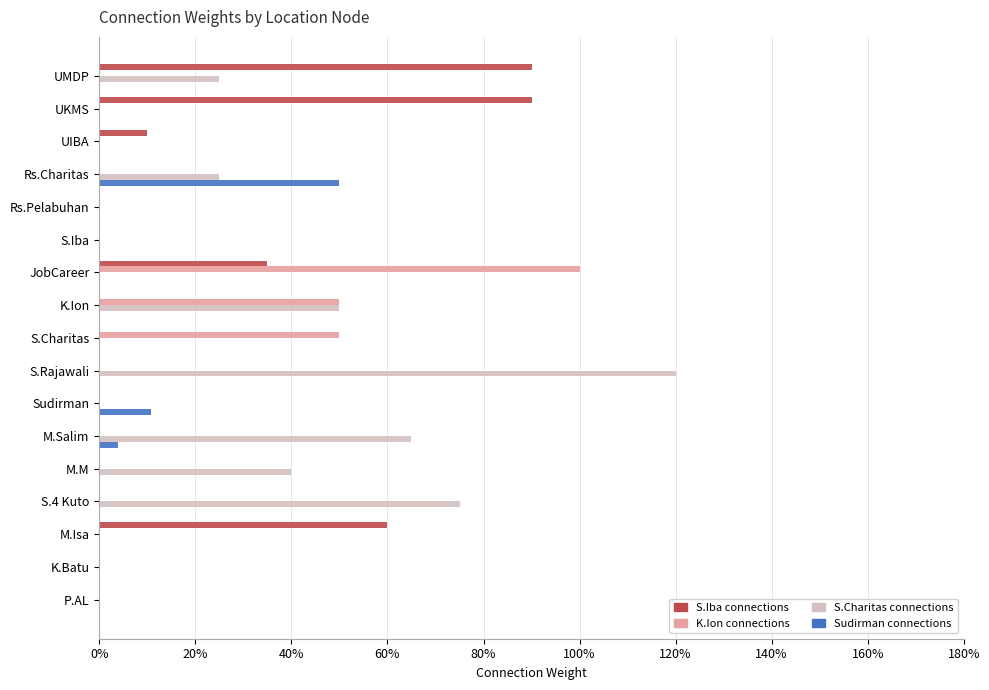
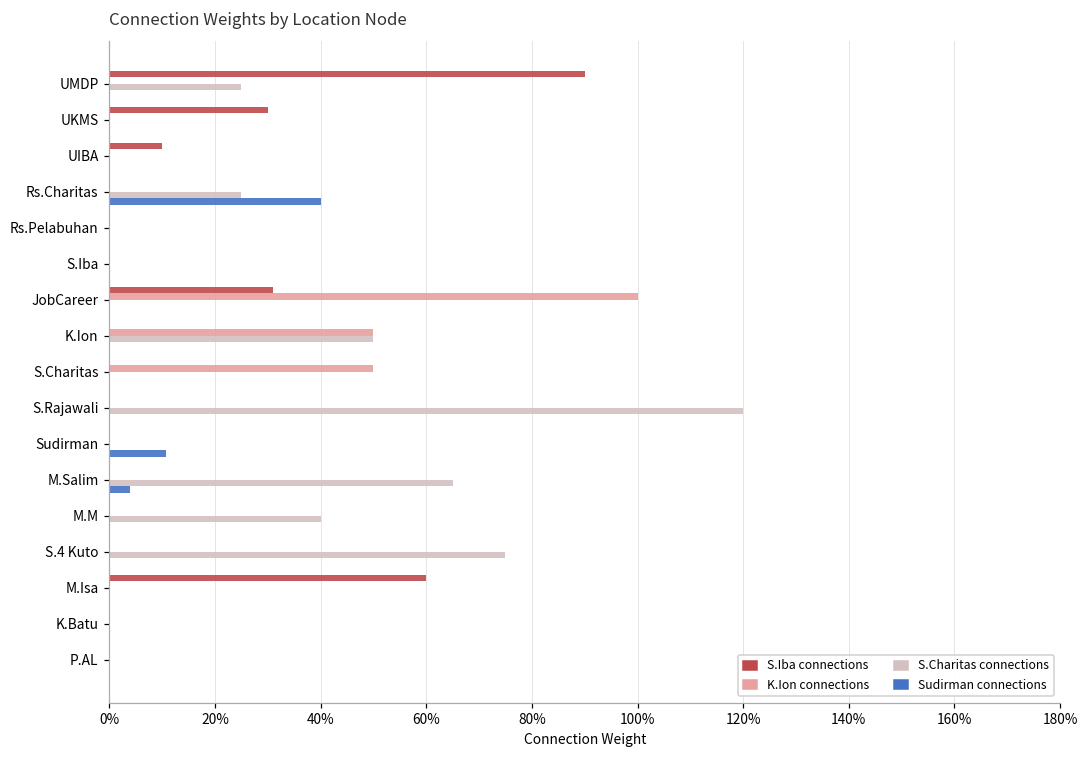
  {
    "S.Iba connections": {
      "UMDP": "90%",
-     "UKMS": "90%",
+     "UKMS": "30%",
      "UIBA": "10%",
      "Rs.Charitas": "0%",
      "Rs.Pelabuhan": "0%",
      "S.Iba": "0%",
-     "JobCareer": "35%",
+     "JobCareer": "31%",
      "K.Ion": "0%",
      "S.Charitas": "0%",
      "S.Rajawali": "0%",
      "Sudirman": "0%",
      "M.Salim": "0%",
      "M.M": "0%",
      "S.4 Kuto": "0%",
      "M.Isa": "60%",
      "K.Batu": "0%",
      "P.AL": "0%"
    },
    "Sudirman connections": {
      "UMDP": "0%",
      "UKMS": "0%",
      "UIBA": "0%",
-     "Rs.Charitas": "50%",
+     "Rs.Charitas": "40%",
      "Rs.Pelabuhan": "0%",
      "S.Iba": "0%",
      "JobCareer": "0%",
      "K.Ion": "0%",
      "S.Charitas": "0%",
      "S.Rajawali": "0%",
      "Sudirman": "11%",
      "M.Salim": "4%",
      "M.M": "0%",
      "S.4 Kuto": "0%",
      "M.Isa": "0%",
      "K.Batu": "0%",
      "P.AL": "0%"
    }
  }
